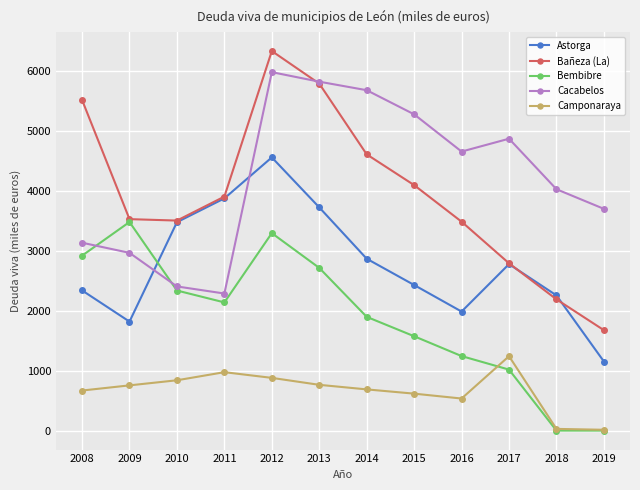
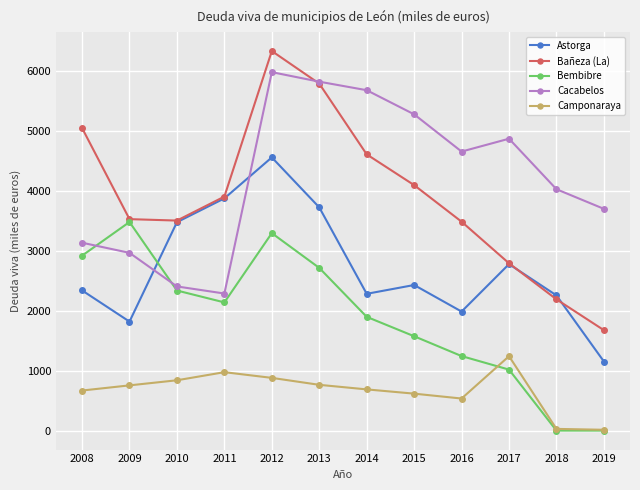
  {
    "Astorga": {
      "2008": 2300,
      "2009": 1800,
      "2012": 4600,
      "2013": 3700,
-     "2014": 2900,
+     "2014": 2300,
      "2015": 2400,
      "2016": 2000,
      "2018": 2300,
      "2019": 1200
    },
    "Bañeza (La)": {
-     "2008": 5500,
+     "2008": 5000,
      "2009": 3500,
      "2012": 6300,
      "2014": 4600,
      "2015": 4100,
      "2016": 3500,
      "2018": 2200,
      "2019": 1700
    },
    "Bembibre": {
      "2008": 2900,
      "2009": 3500,
      "2010": 2300,
      "2011": 2100,
      "2012": 3300,
      "2013": 2700,
      "2014": 1900,
      "2015": 1600,
      "2016": 1200,
      "2017": 1000
    },
    "Cacabelos": {
      "2008": 3100,
      "2009": 3000,
      "2010": 2400,
      "2011": 2300,
      "2012": 6000,
      "2014": 5700,
      "2015": 5300,
      "2016": 4700,
      "2017": 4900,
      "2018": 4000,
      "2019": 3700
    },
    "Camponaraya": {
      "2008": 700,
      "2009": 800,
      "2010": 800,
      "2011": 1000,
      "2012": 900,
      "2013": 800,
      "2014": 700,
      "2015": 600,
      "2016": 500,
      "2017": 1200
    }
  }
